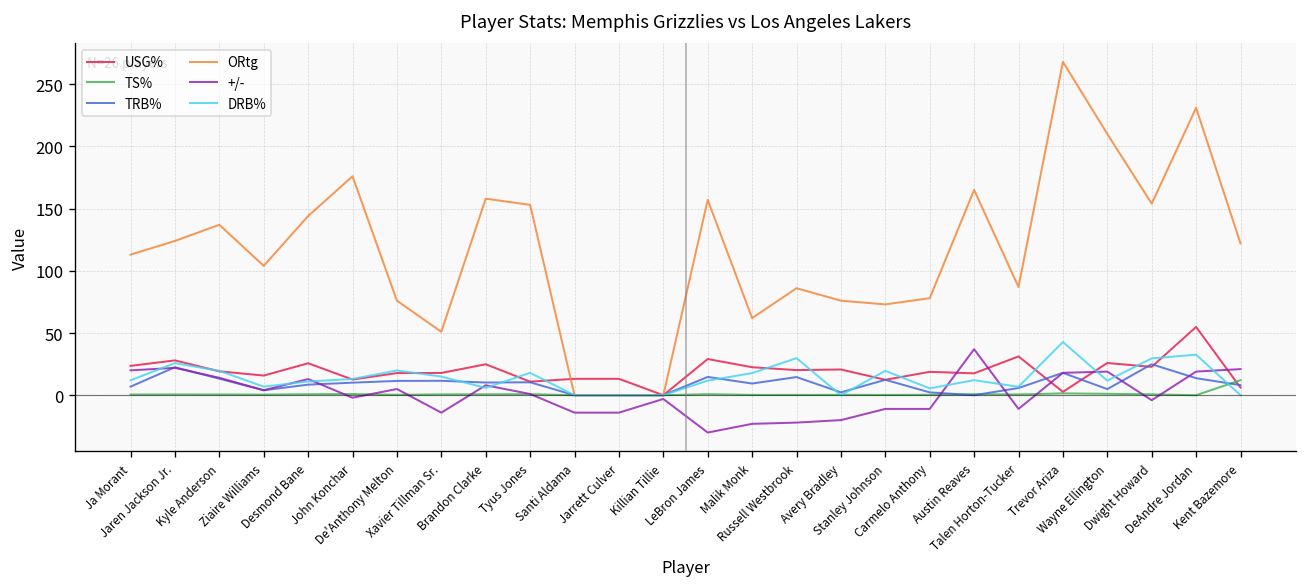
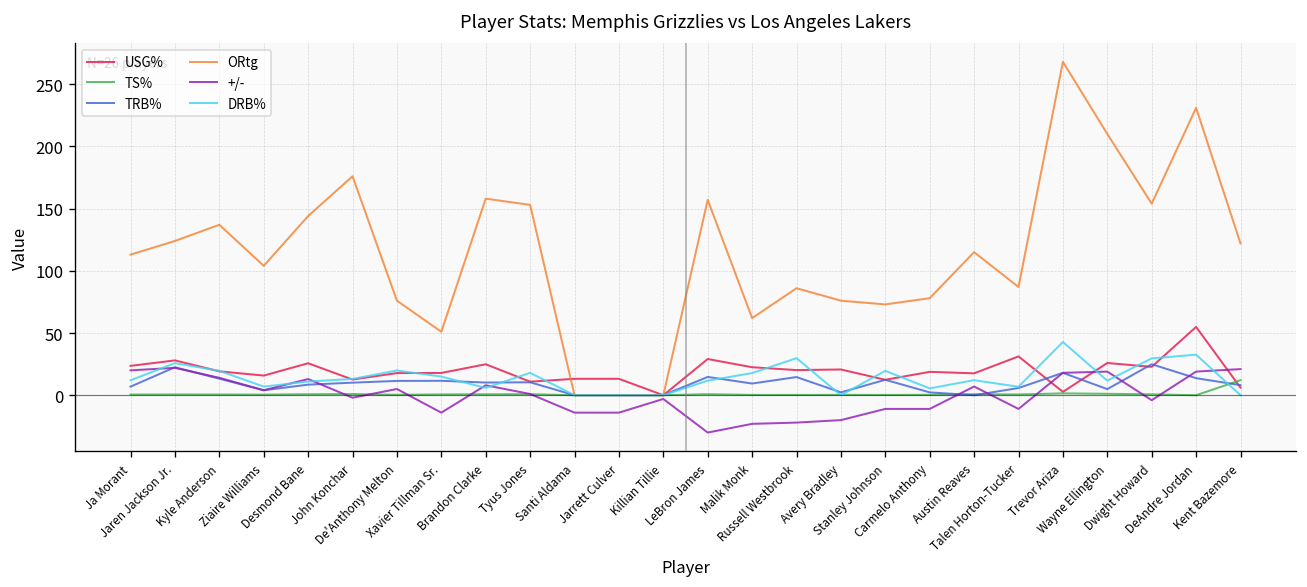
  {
    "USG%": {
      "Ja Morant": 24,
      "Ziaire Williams": 16,
      "Desmond Bane": 26,
      "Xavier Tillman Sr.": 18,
      "Brandon Clarke": 25,
      "Santi Aldama": 13,
      "Jarrett Culver": 13,
      "LeBron James": 29,
      "Malik Monk": 23,
      "Russell Westbrook": 20,
      "Avery Bradley": 21,
      "Carmelo Anthony": 19,
      "Austin Reaves": 18,
      "Talen Horton-Tucker": 31,
      "Wayne Ellington": 26,
      "DeAndre Jordan": 55
    },
    "TS%": {
      "Ja Morant": 1,
      "Jaren Jackson Jr.": 1,
      "Kyle Anderson": 1,
      "Ziaire Williams": 1,
      "Desmond Bane": 1,
      "John Konchar": 1,
      "De'Anthony Melton": 0,
      "Xavier Tillman Sr.": 1,
      "Brandon Clarke": 1,
      "LeBron James": 1,
      "Malik Monk": 0,
      "Russell Westbrook": 0,
      "Stanley Johnson": 0,
      "Talen Horton-Tucker": 1,
      "Wayne Ellington": 1,
      "Dwight Howard": 1,
      "DeAndre Jordan": 0,
      "Kent Bazemore": 12
    },
    "TRB%": {
      "Ja Morant": 7,
      "Desmond Bane": 9,
      "John Konchar": 10,
      "De'Anthony Melton": 12,
      "Xavier Tillman Sr.": 12,
      "LeBron James": 15,
      "Malik Monk": 9,
      "Russell Westbrook": 15,
      "Wayne Ellington": 5,
      "DeAndre Jordan": 14
    },
    "ORtg": {
      "Ja Morant": 113,
      "Jaren Jackson Jr.": 124,
      "Kyle Anderson": 137,
      "Ziaire Williams": 104,
      "Desmond Bane": 144,
      "John Konchar": 176,
      "De'Anthony Melton": 76,
      "Xavier Tillman Sr.": 51,
      "Brandon Clarke": 158,
      "Tyus Jones": 153,
      "LeBron James": 157,
      "Malik Monk": 62,
      "Russell Westbrook": 86,
      "Avery Bradley": 76,
      "Stanley Johnson": 73,
      "Carmelo Anthony": 78,
-     "Austin Reaves": 165,
+     "Austin Reaves": 115,
      "Talen Horton-Tucker": 87,
      "Trevor Ariza": 268,
      "Wayne Ellington": 210,
      "Dwight Howard": 154,
      "DeAndre Jordan": 231,
      "Kent Bazemore": 122
    },
    "+/-": {
      "Ja Morant": 20,
      "John Konchar": -2,
      "De'Anthony Melton": 5,
      "Xavier Tillman Sr.": -14,
      "Santi Aldama": -14,
      "Jarrett Culver": -14,
      "Killian Tillie": -3,
      "LeBron James": -30,
      "Malik Monk": -23,
      "Russell Westbrook": -22,
      "Avery Bradley": -20,
      "Stanley Johnson": -11,
      "Carmelo Anthony": -11,
-     "Austin Reaves": 37,
+     "Austin Reaves": 7,
      "Talen Horton-Tucker": -11,
      "Wayne Ellington": 19,
      "Dwight Howard": -4,
      "DeAndre Jordan": 19,
      "Kent Bazemore": 21
    },
    "DRB%": {
      "Ja Morant": 12,
      "Ziaire Williams": 7,
      "Xavier Tillman Sr.": 15,
      "Tyus Jones": 18,
      "LeBron James": 12,
      "Malik Monk": 18,
      "Russell Westbrook": 30,
      "Stanley Johnson": 20,
      "Carmelo Anthony": 6,
      "Austin Reaves": 12,
      "Trevor Ariza": 43,
      "Wayne Ellington": 12,
      "Dwight Howard": 30,
      "DeAndre Jordan": 33,
      "Kent Bazemore": 0
    }
  }
